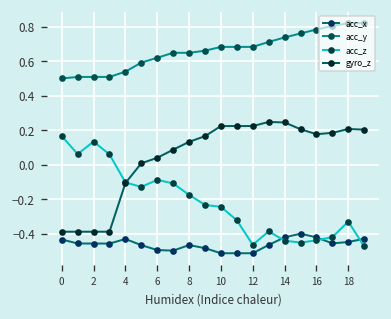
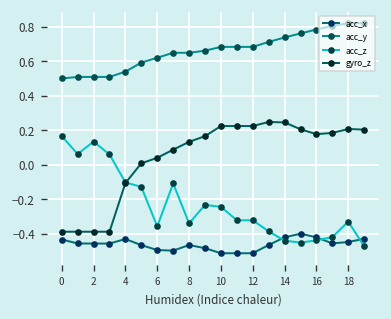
  {
    "acc_z": {
      "0": 0.17,
      "2": 0.13,
-     "6": -0.09,
-     "8": -0.17,
+     "6": -0.36,
+     "8": -0.34,
      "10": -0.24,
-     "12": -0.46,
+     "12": -0.32,
      "14": -0.44,
      "18": -0.33
    }
  }
